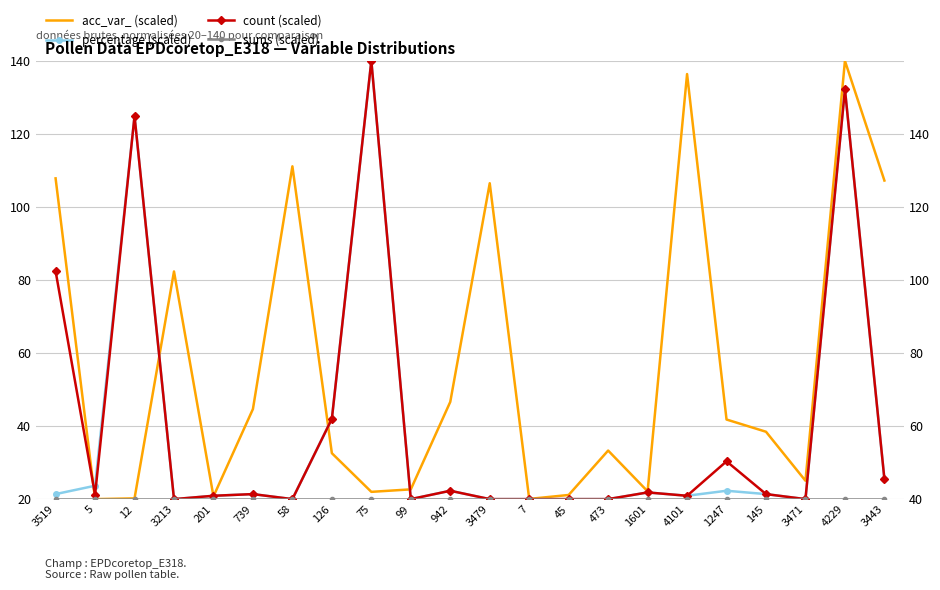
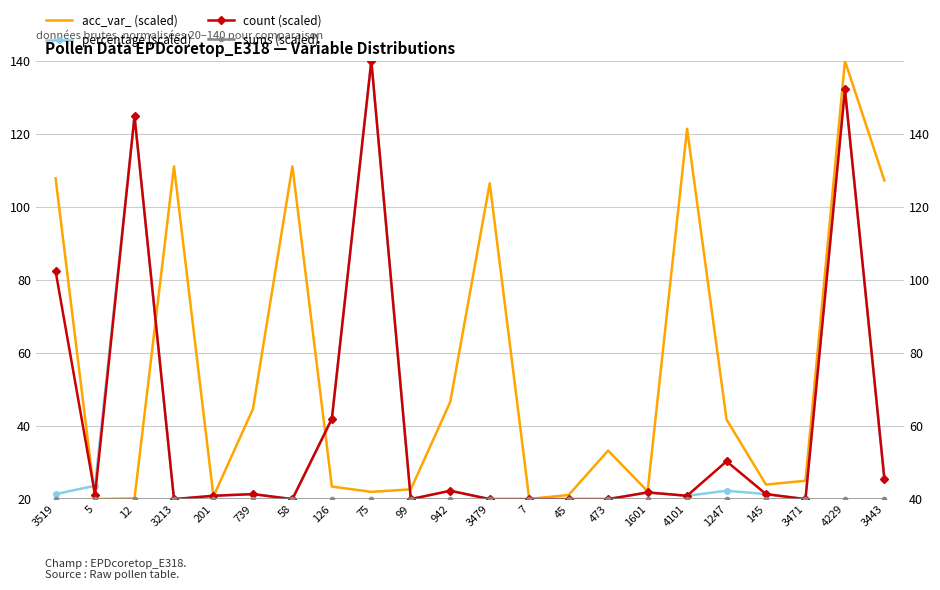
  {
    "acc_var_ (scaled)": {
      "3519": 108,
-     "3213": 82,
+     "3213": 111,
      "739": 45,
      "58": 111,
-     "126": 33,
+     "126": 23,
      "75": 22,
      "99": 23,
      "942": 47,
      "3479": 106,
      "45": 21,
      "473": 33,
-     "4101": 136,
+     "4101": 121,
      "1247": 42,
-     "145": 38,
+     "145": 24,
      "3471": 25,
      "4229": 140,
      "3443": 107
    },
    "percentage (scaled)": {
      "3519": 21,
      "5": 24,
      "1247": 22
    },
    "count (scaled)": {
      "3519": 82,
      "5": 21,
      "1247": 30
    },
    "sums (scaled)": {
      "3519": 20,
      "201": 20,
      "739": 20,
      "126": 20,
      "75": 20,
      "942": 20,
      "1601": 20,
      "4101": 20,
      "1247": 20,
      "145": 20,
      "4229": 20,
      "3443": 20
    }
  }
